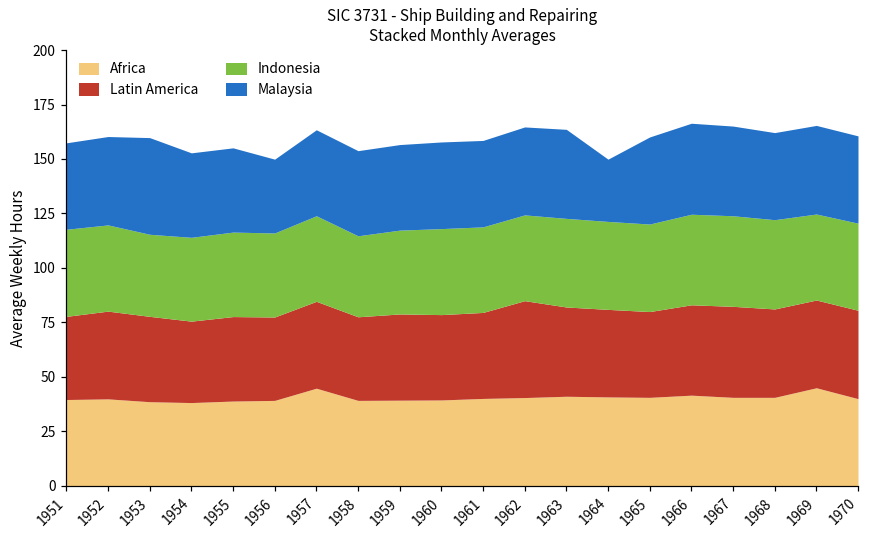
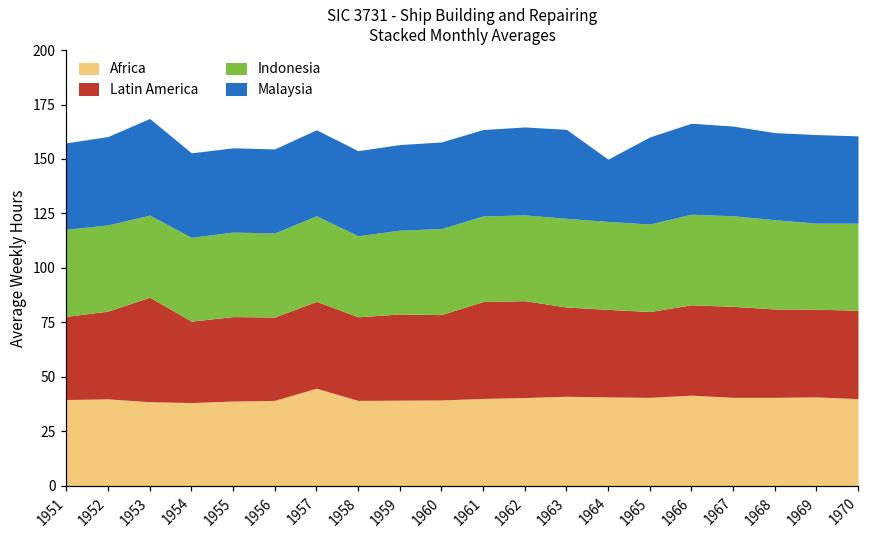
  {
    "Africa": {
-     "1969": 45
+     "1969": 41
    },
    "Latin America": {
-     "1953": 39,
-     "1961": 40
+     "1953": 48,
+     "1961": 45
    },
    "Malaysia": {
      "1951": 40,
      "1952": 41,
      "1953": 44,
      "1954": 39,
      "1955": 39,
-     "1956": 34,
+     "1956": 39,
      "1957": 39,
      "1958": 39,
      "1959": 39,
      "1960": 40,
      "1961": 40,
      "1962": 40,
      "1963": 41,
      "1964": 29,
      "1965": 40,
      "1966": 42,
      "1967": 41,
      "1968": 40,
      "1969": 41,
      "1970": 40
    }
  }
